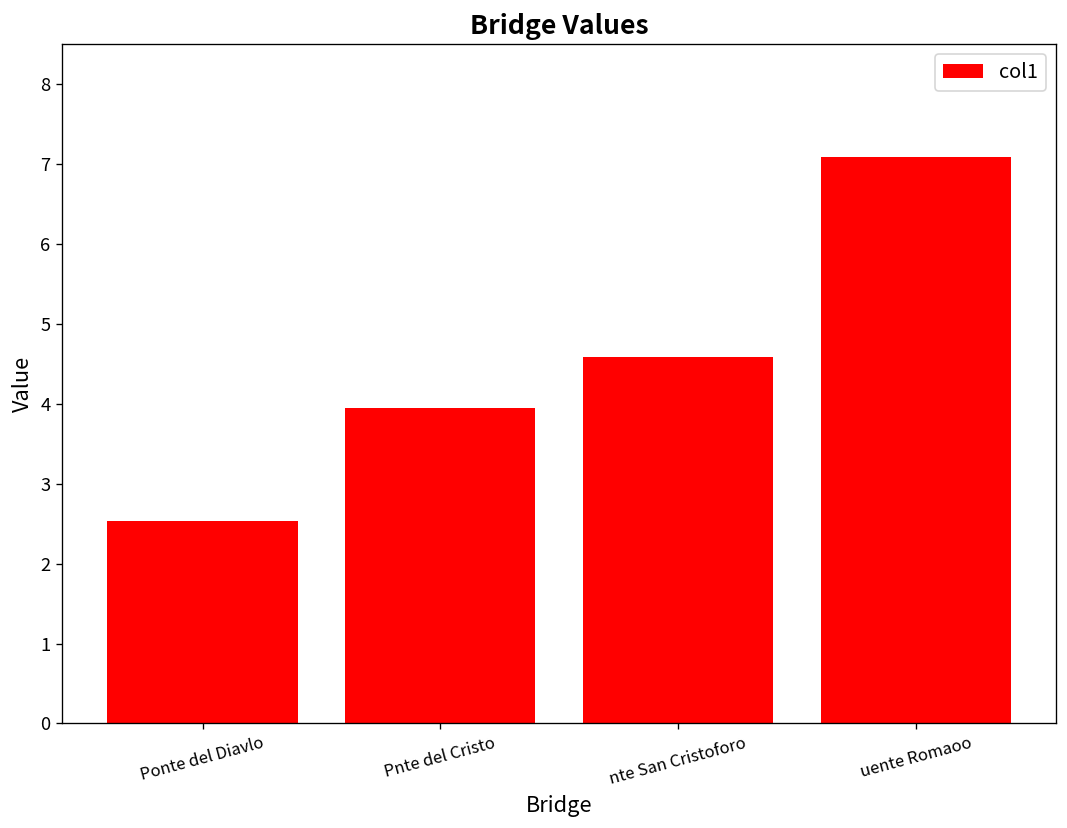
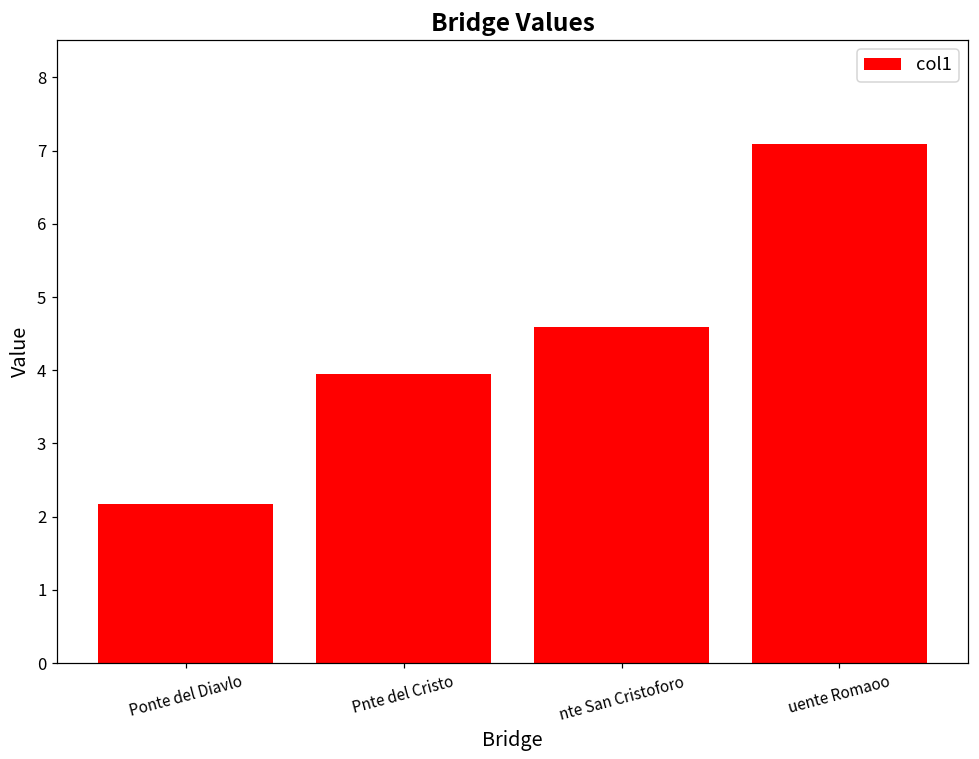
  {
-   "Ponte del Diavlo": 2.5,
+   "Ponte del Diavlo": 2.2,
    "Pnte del Cristo": 4.0,
    "nte San Cristoforo": 4.6,
    "uente Romaoo": 7.1
  }
